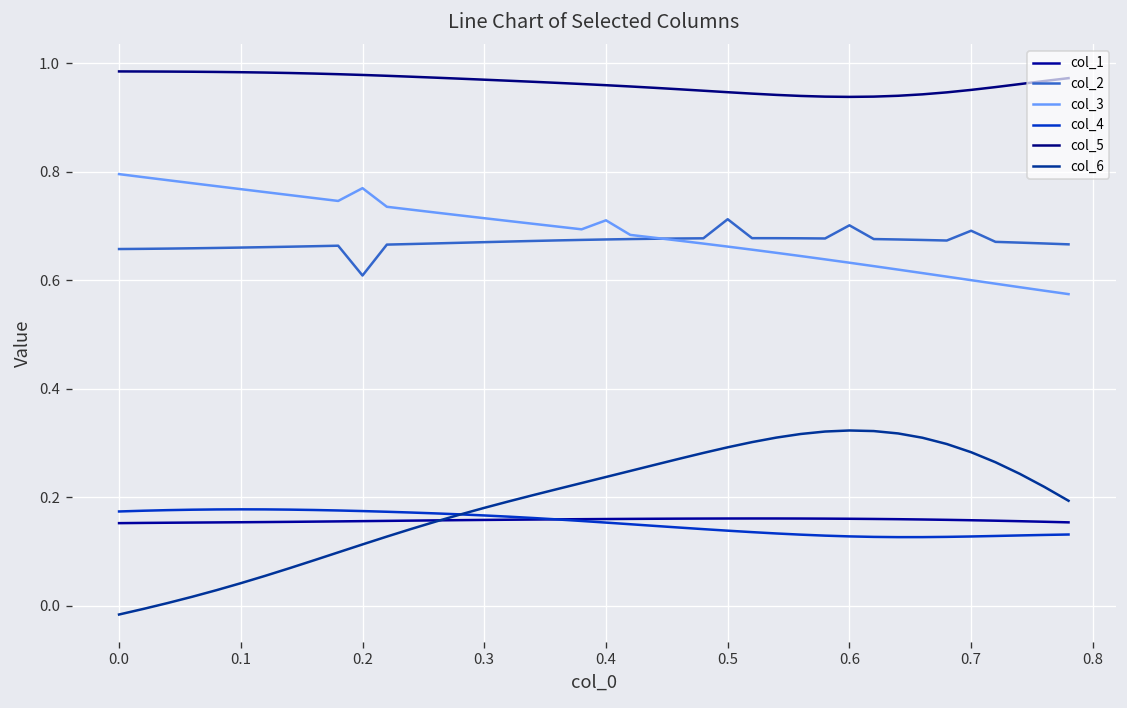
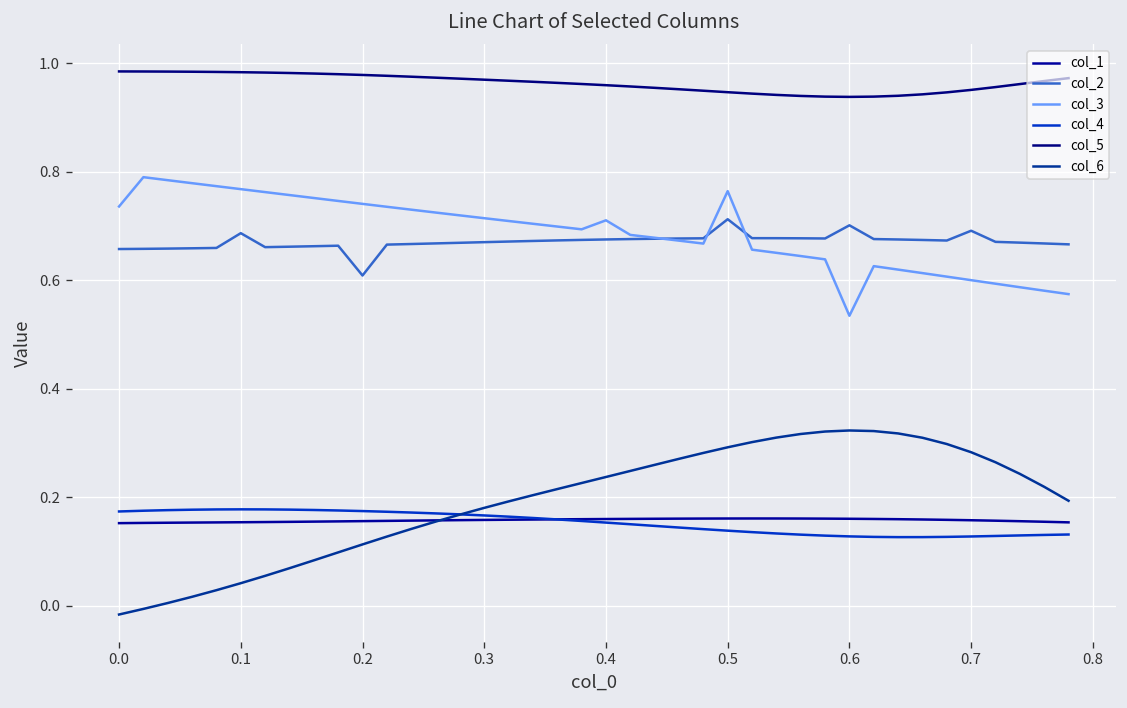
  {
    "col_2": {
      "0.0": 0.66,
-     "0.1": 0.66,
+     "0.1": 0.69,
      "0.2": 0.61,
      "0.3": 0.67,
      "0.4": 0.68,
      "0.5": 0.71,
      "0.6": 0.70,
      "0.7": 0.69
    },
    "col_3": {
-     "0.0": 0.80,
+     "0.0": 0.74,
      "0.1": 0.77,
-     "0.2": 0.77,
+     "0.2": 0.74,
      "0.3": 0.71,
      "0.4": 0.71,
-     "0.5": 0.66,
-     "0.6": 0.63,
+     "0.5": 0.76,
+     "0.6": 0.53,
      "0.7": 0.60
    }
  }
